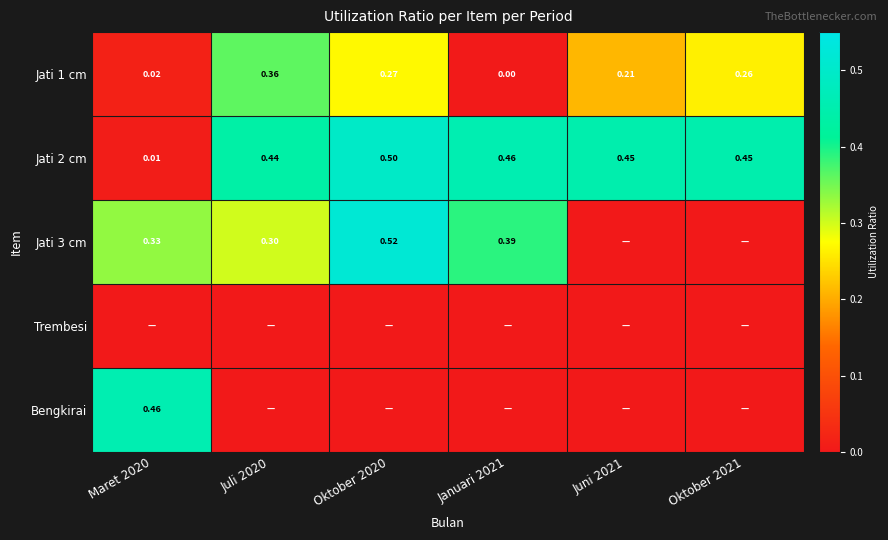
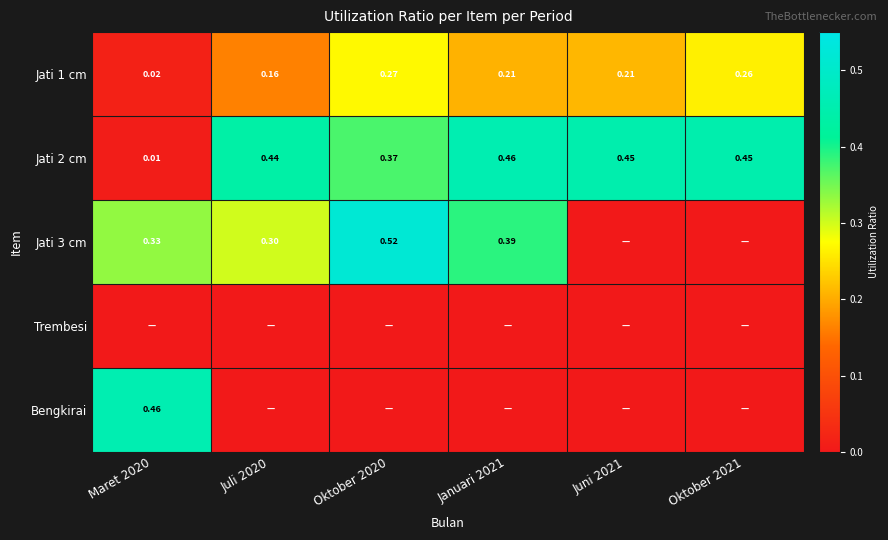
  {
    "Jati 1 cm": {
      "Maret 2020": 0.02,
-     "Juli 2020": 0.36,
+     "Juli 2020": 0.16,
      "Oktober 2020": 0.27,
-     "Januari 2021": 0.00,
+     "Januari 2021": 0.21,
      "Juni 2021": 0.21,
      "Oktober 2021": 0.26
    },
    "Jati 2 cm": {
      "Maret 2020": 0.01,
      "Juli 2020": 0.44,
-     "Oktober 2020": 0.50,
+     "Oktober 2020": 0.37,
      "Januari 2021": 0.46,
      "Juni 2021": 0.45,
      "Oktober 2021": 0.45
    },
    "Jati 3 cm": {
      "Maret 2020": 0.33,
      "Juli 2020": 0.30,
      "Oktober 2020": 0.52,
      "Januari 2021": 0.39
    },
    "Bengkirai": {
      "Maret 2020": 0.46
    }
  }
